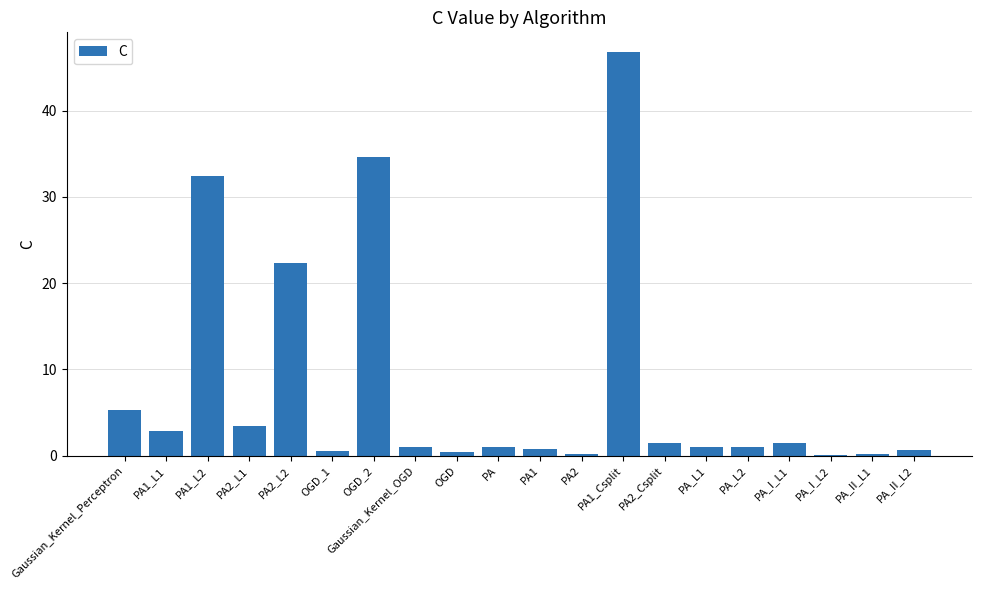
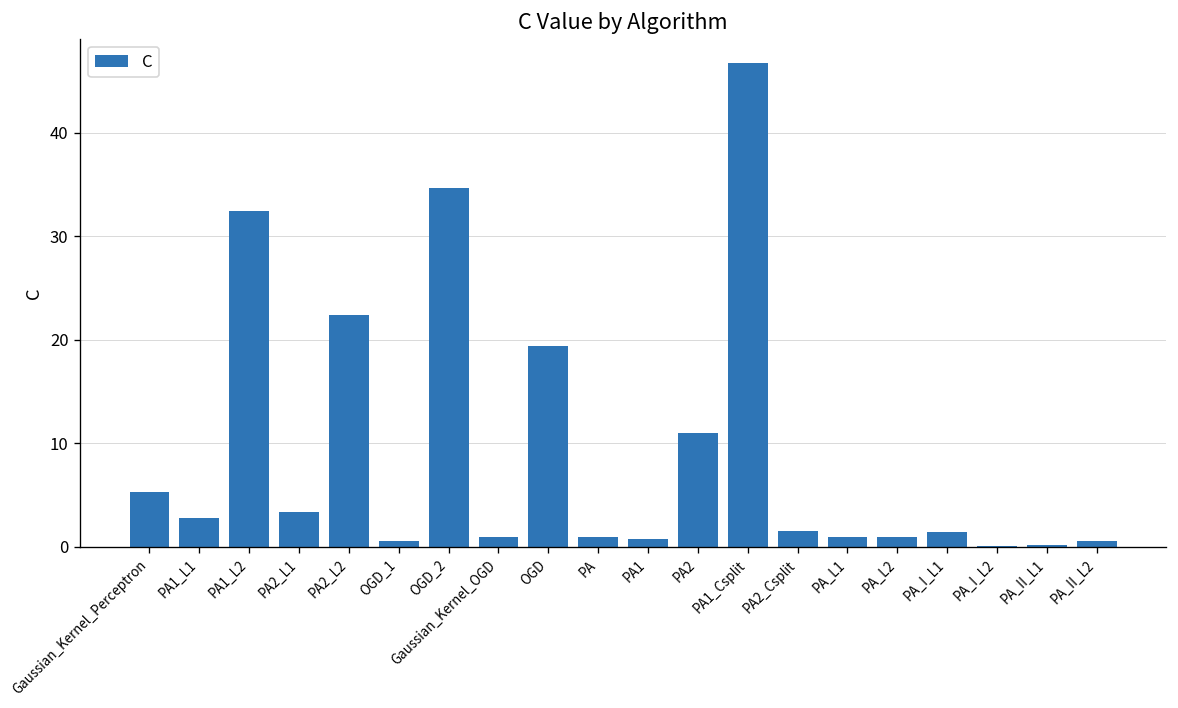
  {
    "Gaussian_Kernel_Perceptron": 5,
    "PA1_L1": 3,
    "PA1_L2": 32,
    "PA2_L1": 3,
    "PA2_L2": 22,
    "OGD_1": 1,
    "OGD_2": 35,
    "Gaussian_Kernel_OGD": 1,
-   "OGD": 0,
+   "OGD": 19,
    "PA": 1,
    "PA1": 1,
-   "PA2": 0,
+   "PA2": 11,
    "PA1_Csplit": 47,
    "PA2_Csplit": 2,
    "PA_L1": 1,
    "PA_L2": 1,
    "PA_I_L1": 1,
    "PA_II_L2": 1
  }
